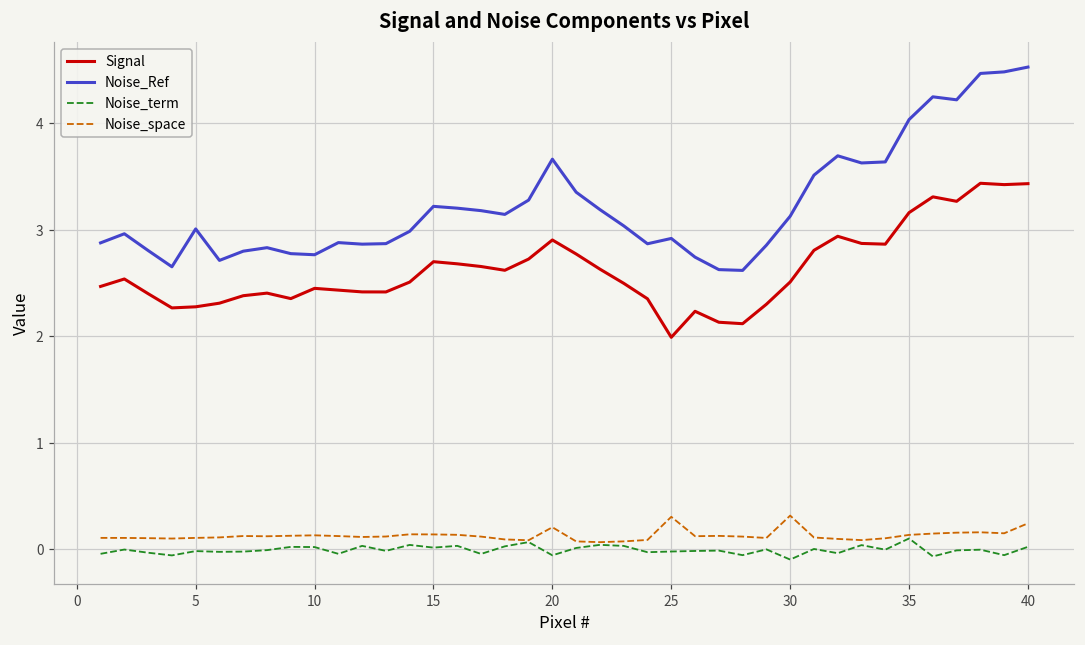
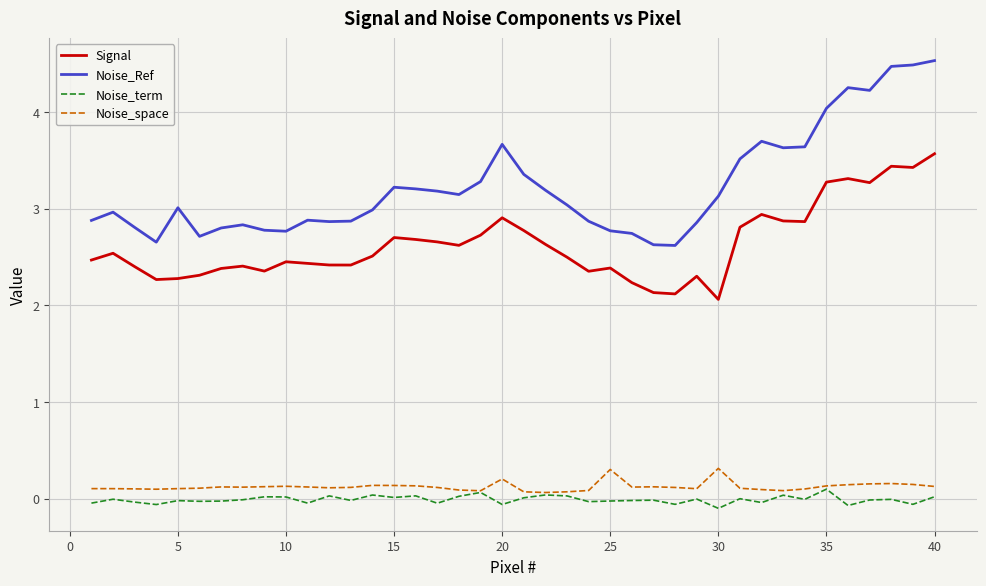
  {
    "Signal": {
      "5": 2.3,
      "10": 2.5,
      "15": 2.7,
      "20": 2.9,
-     "25": 2.0,
-     "30": 2.5,
-     "35": 3.2,
-     "40": 3.4
+     "25": 2.4,
+     "30": 2.1,
+     "35": 3.3,
+     "40": 3.6
    },
    "Noise_Ref": {
      "5": 3.0,
      "10": 2.8,
      "15": 3.2,
      "20": 3.7,
-     "25": 2.9,
+     "25": 2.8,
      "30": 3.1,
      "35": 4.0,
      "40": 4.5
    },
    "Noise_term": {
      "5": 0.0,
      "10": 0.0,
      "15": 0.0,
      "20": -0.1,
      "25": 0.0,
      "30": -0.1,
      "35": 0.1,
      "40": 0.0
    },
    "Noise_space": {
      "5": 0.1,
      "10": 0.1,
      "15": 0.1,
      "20": 0.2,
      "25": 0.3,
      "30": 0.3,
      "35": 0.1,
-     "40": 0.2
+     "40": 0.1
    }
  }
